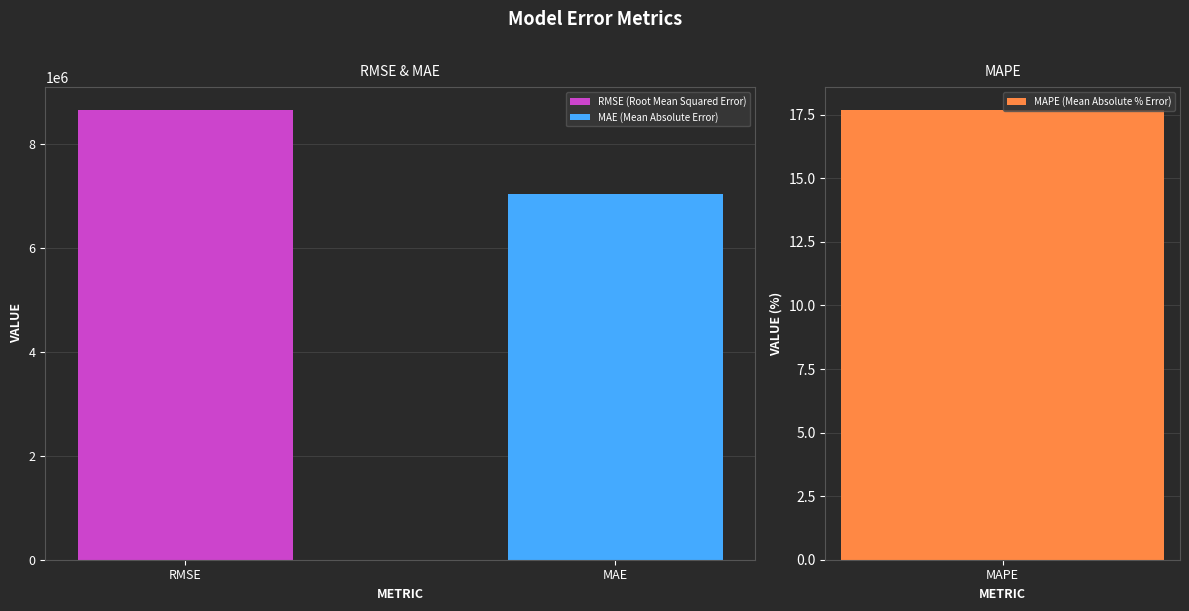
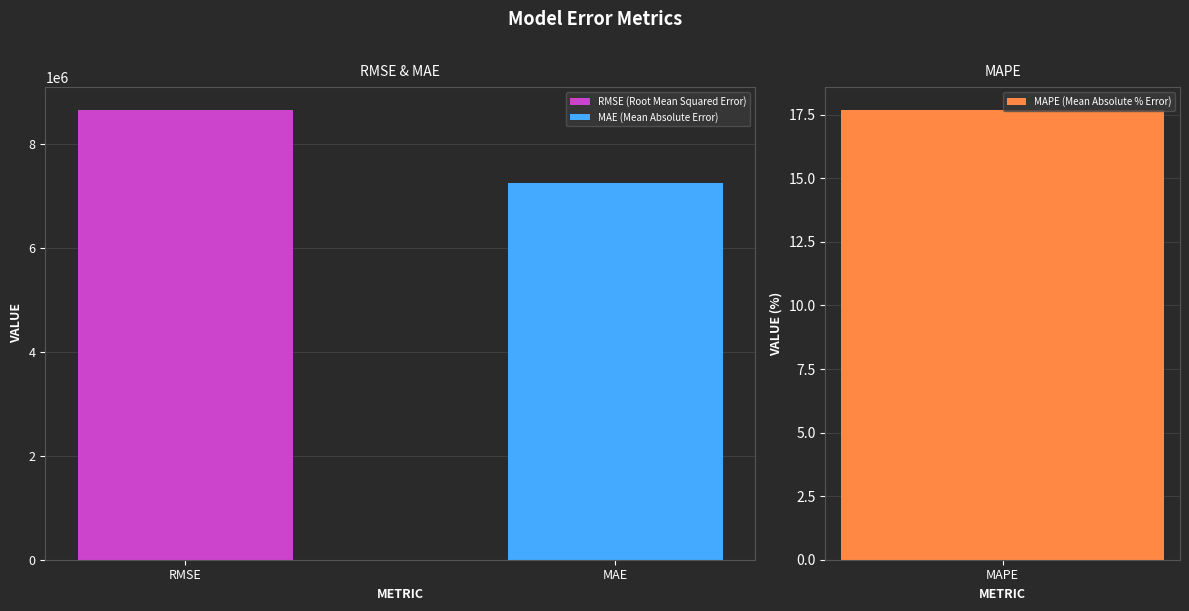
  {
    "RMSE & MAE": {
      "RMSE": 8700000,
-     "MAE": 7000000
+     "MAE": 7300000
    }
  }
